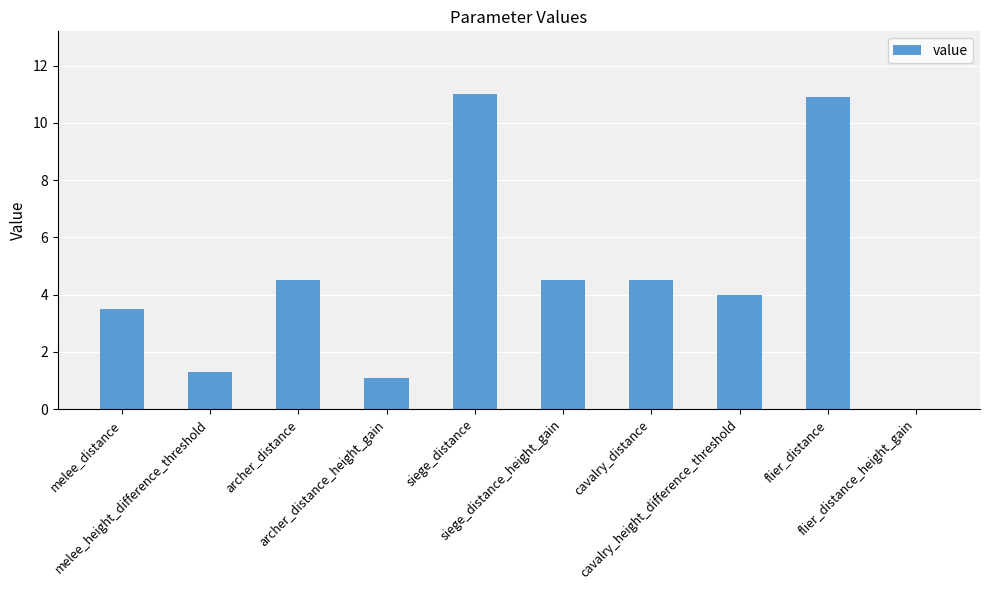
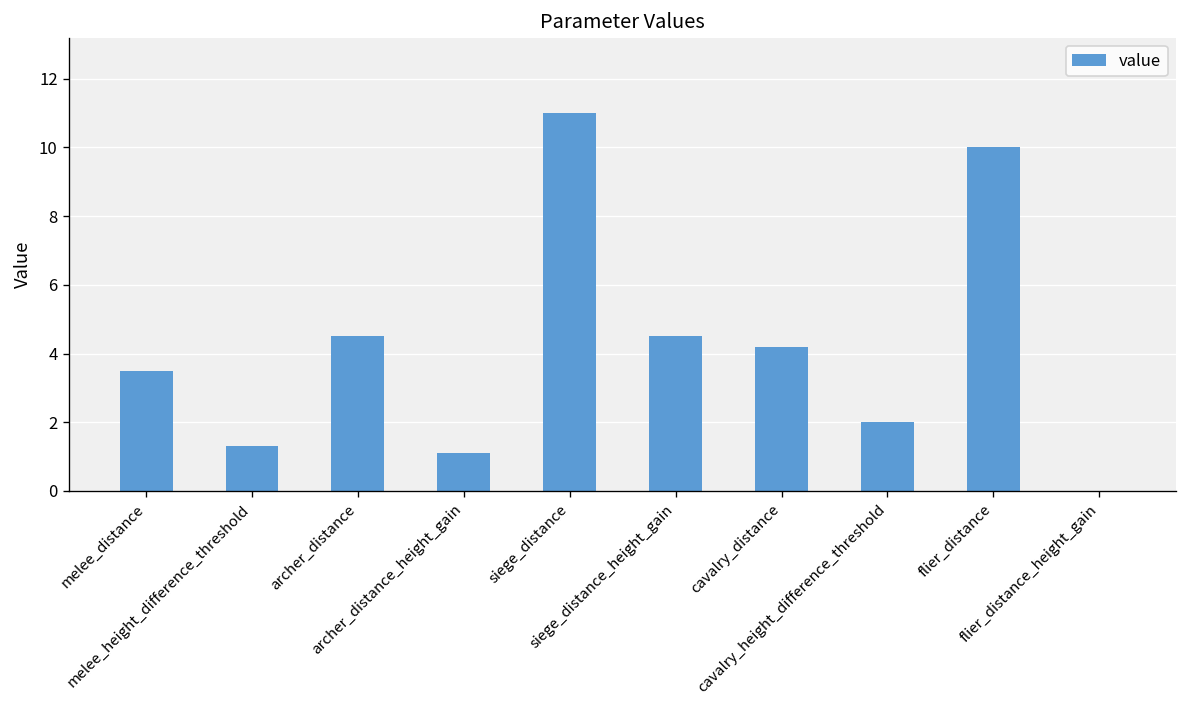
  {
    "melee_distance": 3.5,
    "melee_height_difference_threshold": 1.3,
    "archer_distance": 4.5,
    "archer_distance_height_gain": 1.1,
    "siege_distance": 11.0,
    "siege_distance_height_gain": 4.5,
-   "cavalry_distance": 4.5,
-   "cavalry_height_difference_threshold": 4,
-   "flier_distance": 10.9,
+   "cavalry_distance": 4.2,
+   "cavalry_height_difference_threshold": 2,
+   "flier_distance": 10.0,
    "flier_distance_height_gain": 0.0
  }
